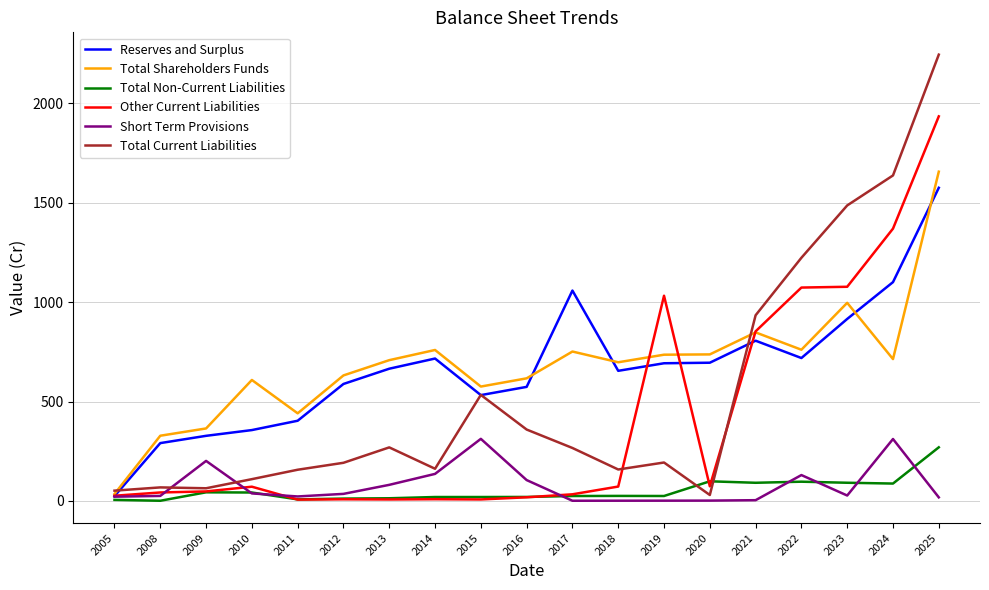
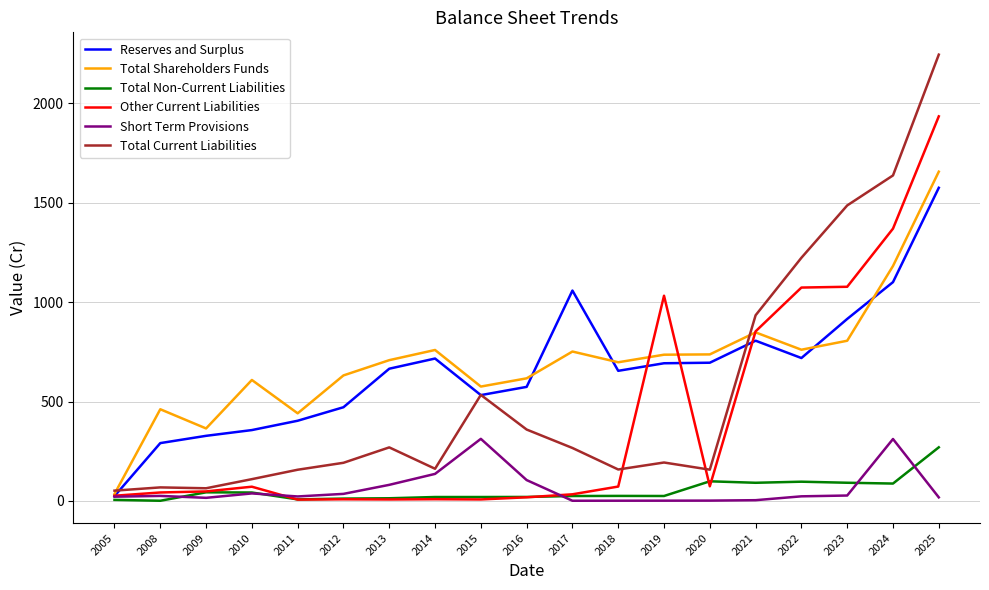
  {
    "Reserves and Surplus": {
      "2008": 290,
      "2009": 330,
      "2010": 360,
      "2011": 400,
-     "2012": 590,
+     "2012": 470,
      "2013": 670,
      "2014": 720,
      "2016": 570,
      "2017": 1060,
      "2018": 650,
      "2019": 690,
      "2020": 700,
      "2021": 810,
      "2022": 720,
      "2023": 920,
      "2024": 1100,
      "2025": 1580
    },
    "Total Shareholders Funds": {
-     "2008": 330,
+     "2008": 460,
      "2009": 360,
      "2010": 610,
      "2011": 440,
      "2012": 630,
      "2013": 710,
      "2014": 760,
      "2015": 580,
      "2016": 620,
      "2017": 750,
      "2018": 700,
      "2019": 740,
      "2020": 740,
      "2022": 760,
-     "2023": 1000,
-     "2024": 710,
+     "2023": 810,
+     "2024": 1180,
      "2025": 1660
    },
    "Total Non-Current Liabilities": {
      "2005": 10,
      "2008": 0,
      "2018": 30,
      "2019": 30,
      "2020": 100,
      "2021": 90,
      "2022": 100,
      "2023": 90,
      "2024": 90,
      "2025": 270
    },
    "Other Current Liabilities": {
      "2008": 40,
      "2010": 70,
      "2018": 70,
      "2019": 1030,
      "2020": 70,
      "2022": 1070,
      "2023": 1080,
      "2024": 1370,
      "2025": 1930
    },
    "Short Term Provisions": {
      "2008": 30,
-     "2009": 200,
+     "2009": 20,
      "2011": 20,
      "2012": 40,
      "2013": 80,
      "2014": 140,
      "2015": 310,
      "2016": 110,
      "2017": 0,
      "2018": 0,
      "2019": 0,
      "2020": 0,
      "2021": 0,
-     "2022": 130,
+     "2022": 20,
      "2023": 30,
      "2024": 310,
      "2025": 20
    },
    "Total Current Liabilities": {
      "2005": 50,
      "2008": 70,
      "2009": 60,
      "2010": 110,
      "2011": 160,
      "2012": 190,
      "2013": 270,
      "2014": 160,
      "2016": 360,
      "2017": 270,
      "2018": 160,
      "2019": 190,
-     "2020": 30,
+     "2020": 160,
      "2021": 930,
      "2022": 1220,
      "2023": 1490,
      "2024": 1640,
      "2025": 2250
    }
  }
